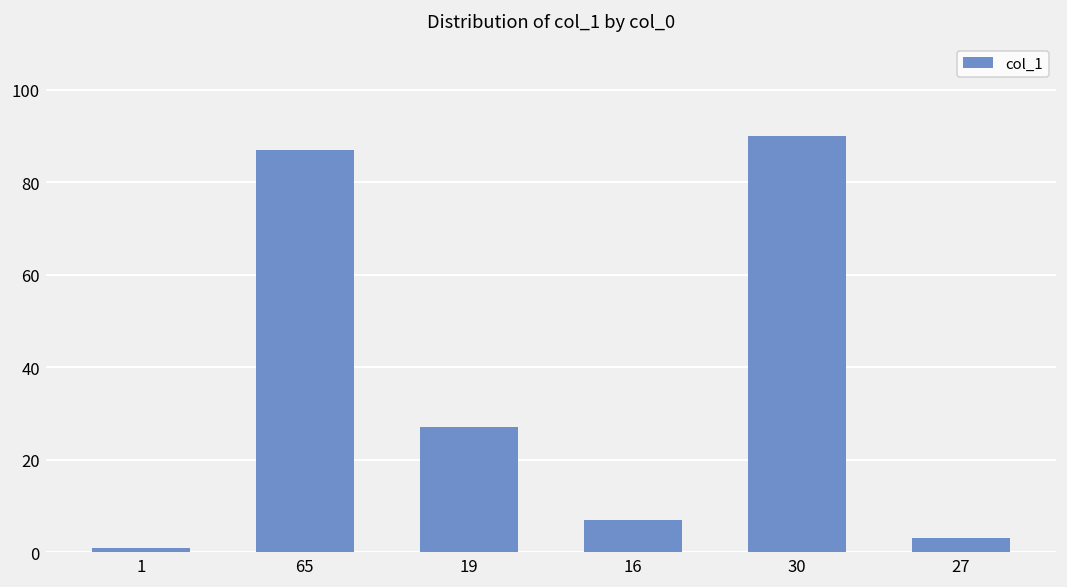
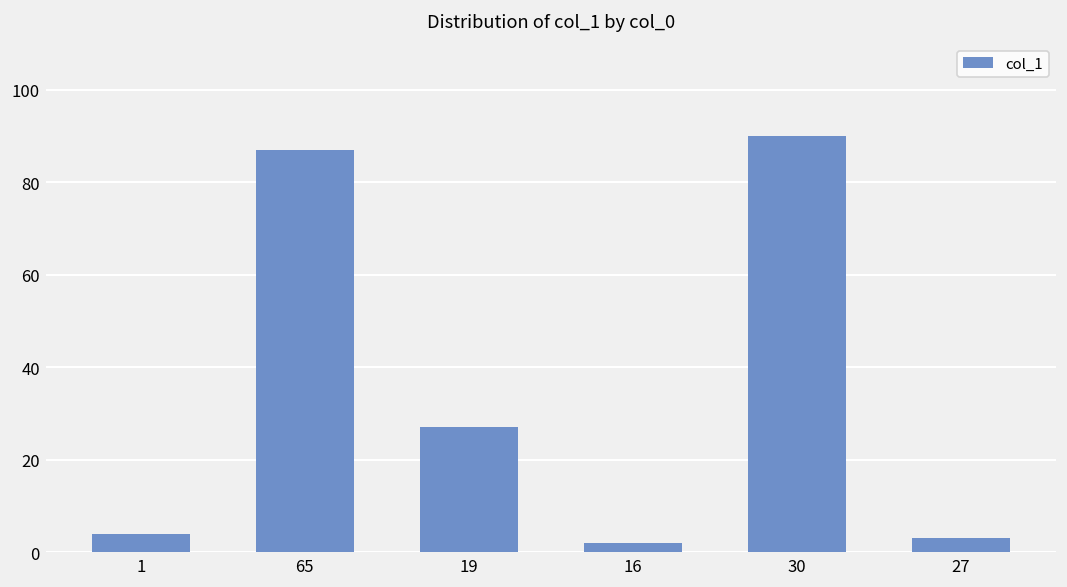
  {
-   "1": 1,
+   "1": 4,
    "65": 87,
    "19": 27,
-   "16": 7,
+   "16": 2,
    "30": 90,
    "27": 3
  }
